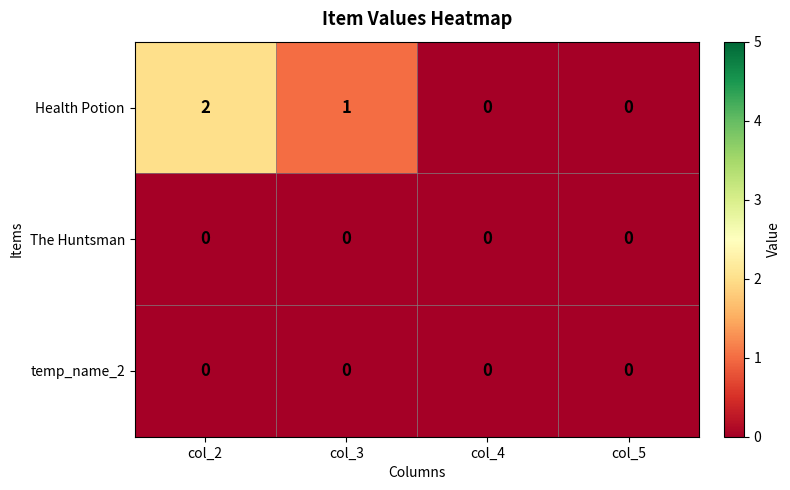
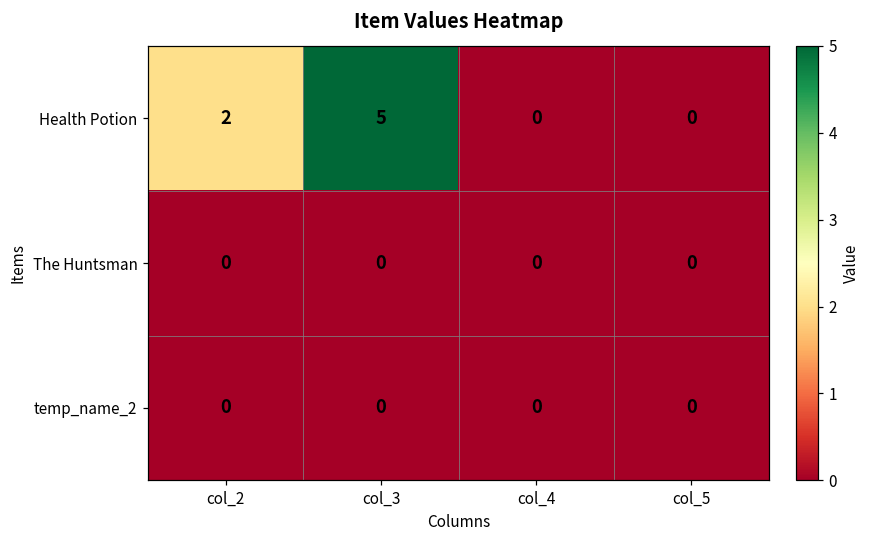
  {
    "Health Potion": {
      "col_2": 2,
-     "col_3": 1,
+     "col_3": 5,
      "col_4": 0,
      "col_5": 0
    },
    "The Huntsman": {
      "col_2": 0,
      "col_3": 0,
      "col_4": 0,
      "col_5": 0
    },
    "temp_name_2": {
      "col_2": 0,
      "col_3": 0,
      "col_4": 0,
      "col_5": 0
    }
  }
